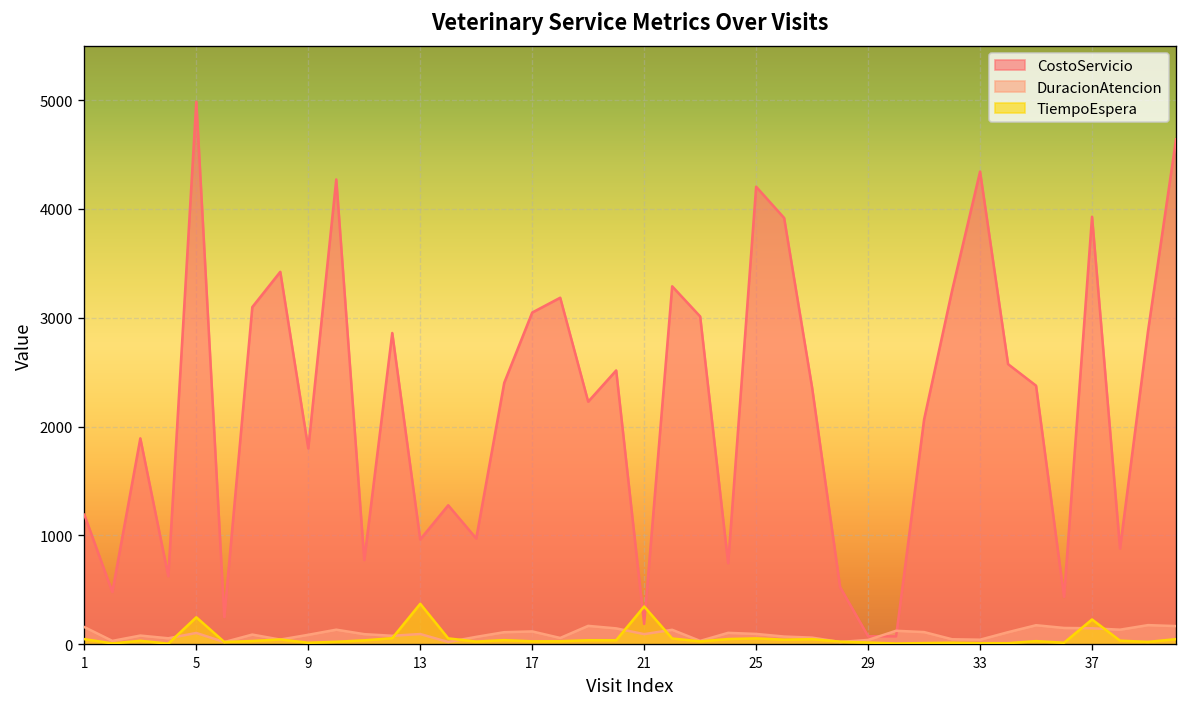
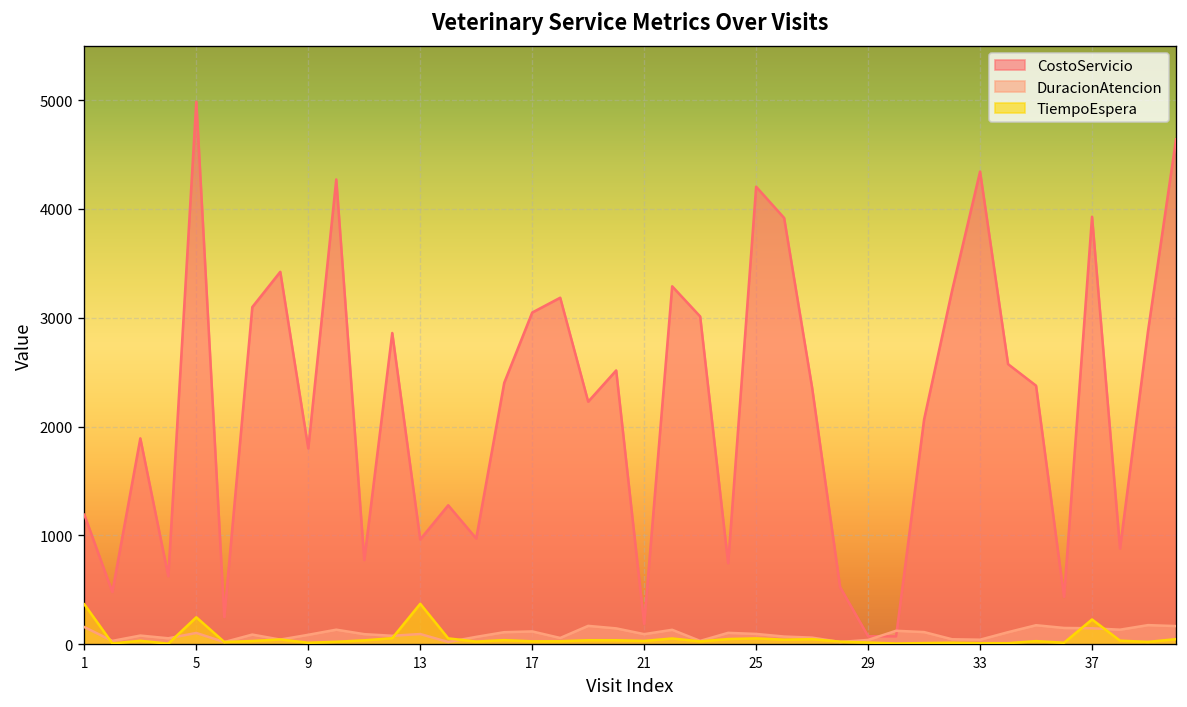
  {
    "TiempoEspera": {
-     "1": 0,
+     "1": 400,
      "5": 200,
      "9": 0,
      "13": 400,
      "17": 0,
-     "21": 300,
+     "21": 0,
      "25": 100,
      "33": 0,
      "37": 200
    }
  }
